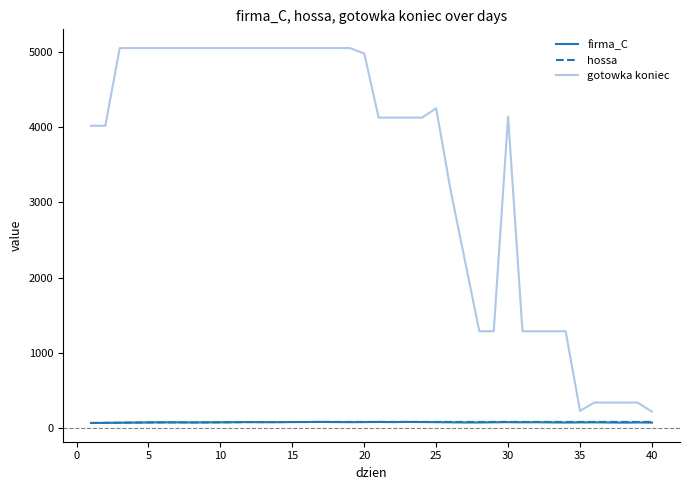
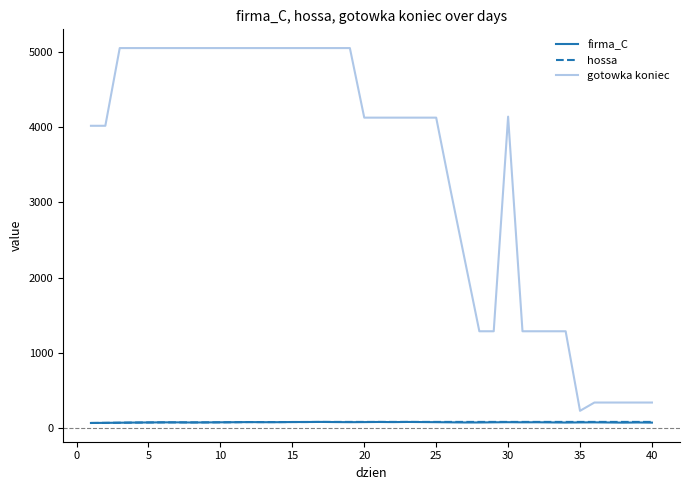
  {
    "gotowka koniec": {
      "5": 5100,
      "10": 5100,
      "15": 5100,
-     "20": 5000,
-     "25": 4300,
+     "20": 4100,
+     "25": 4100,
      "30": 4100,
      "35": 200,
-     "40": 200
+     "40": 300
    }
  }
